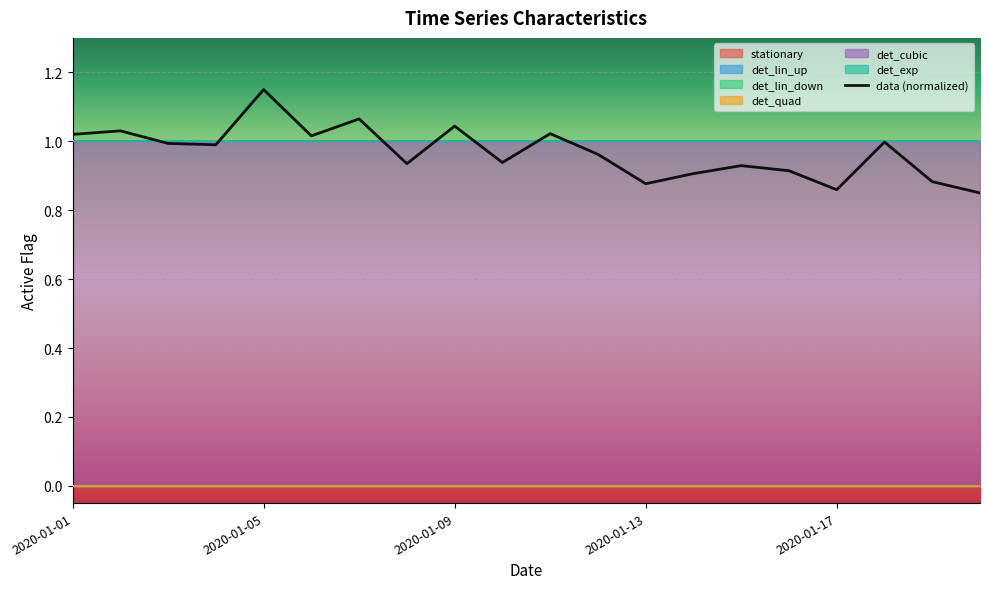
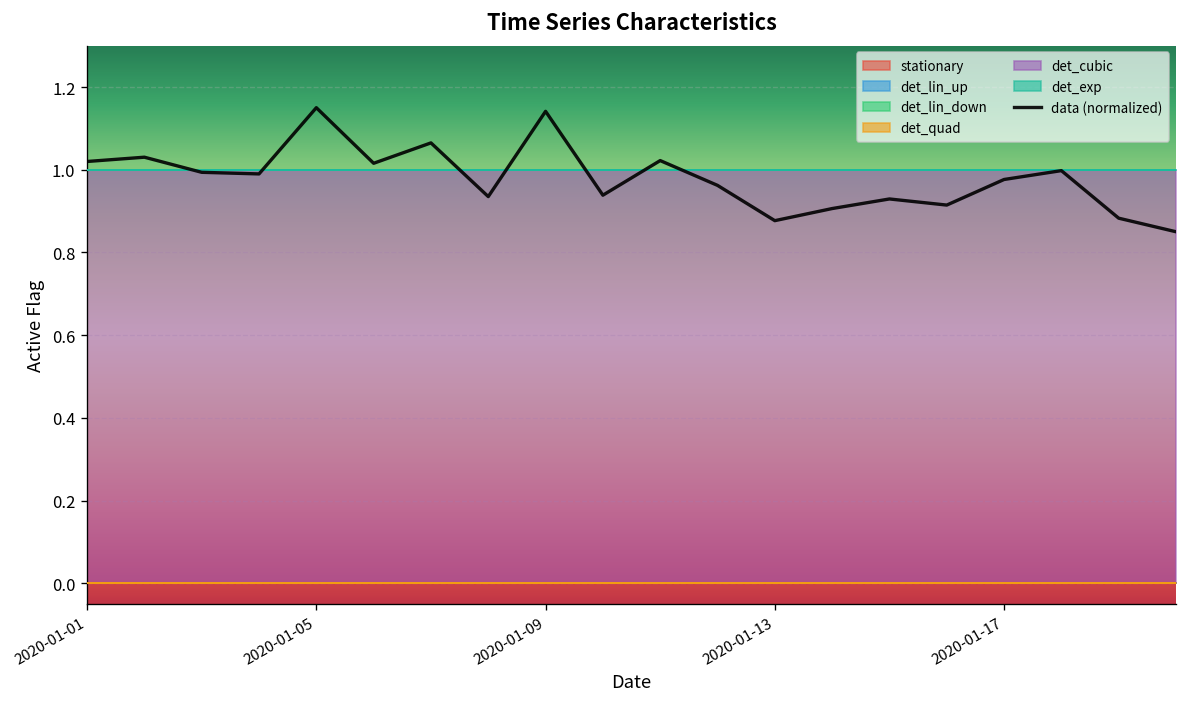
  {
    "det_quad": {
      "2020-01-01": 0.00,
      "2020-01-05": 0.00,
      "2020-01-09": 0.00,
      "2020-01-13": 0.00,
      "2020-01-17": 0.00
    },
    "det_exp": {
      "2020-01-01": 1.00,
      "2020-01-05": 1.00,
      "2020-01-09": 1.00,
      "2020-01-13": 1.00,
      "2020-01-17": 1.00
    },
    "data (normalized)": {
      "2020-01-01": 1.02,
      "2020-01-05": 1.15,
-     "2020-01-09": 1.04,
+     "2020-01-09": 1.14,
      "2020-01-13": 0.88,
-     "2020-01-17": 0.86
+     "2020-01-17": 0.98
    }
  }
